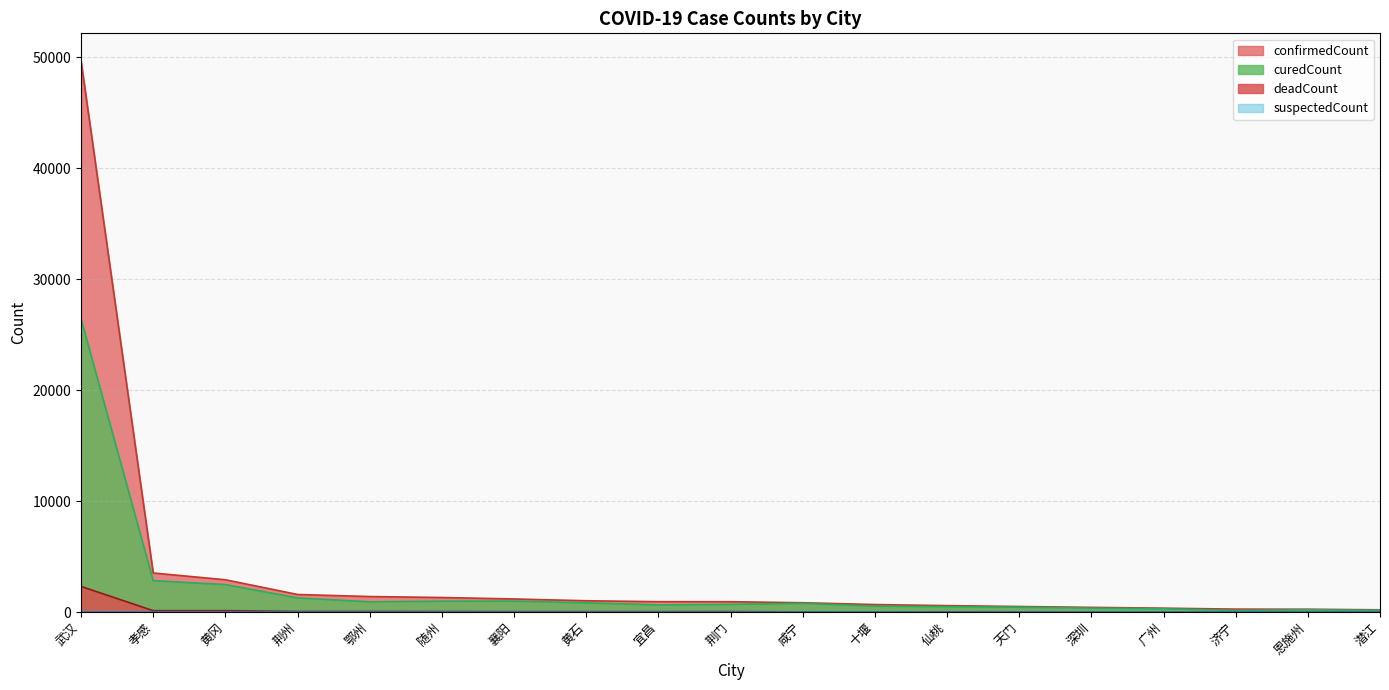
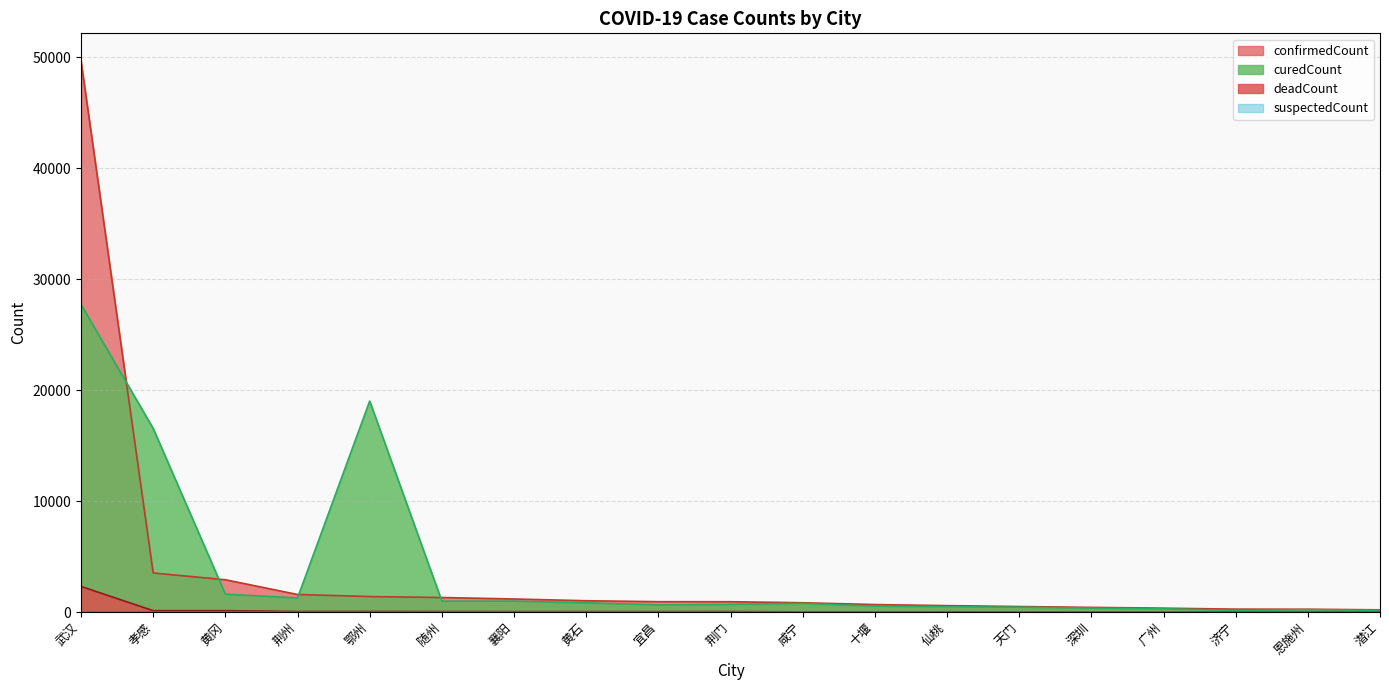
  {
    "curedCount": {
-     "武汉": 26400,
-     "孝感": 2800,
-     "黄冈": 2500,
+     "武汉": 27700,
+     "孝感": 16500,
+     "黄冈": 1600,
      "荆州": 1300,
-     "鄂州": 900,
+     "鄂州": 19000,
      "随州": 1000,
      "宜昌": 600,
      "荆门": 700
    },
    "suspectedCount": {
      "武汉": 0
    }
  }
